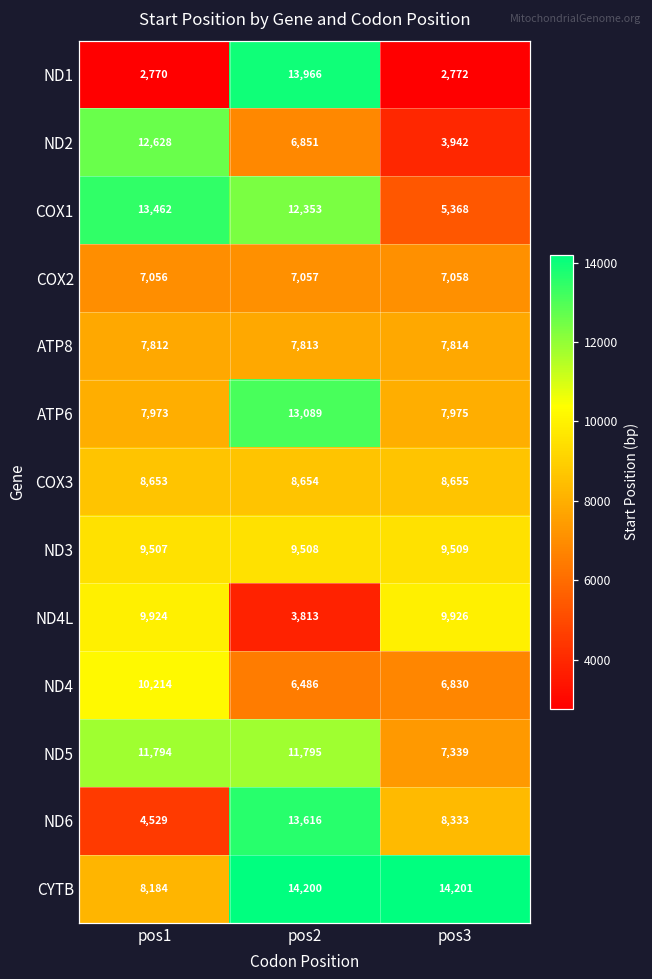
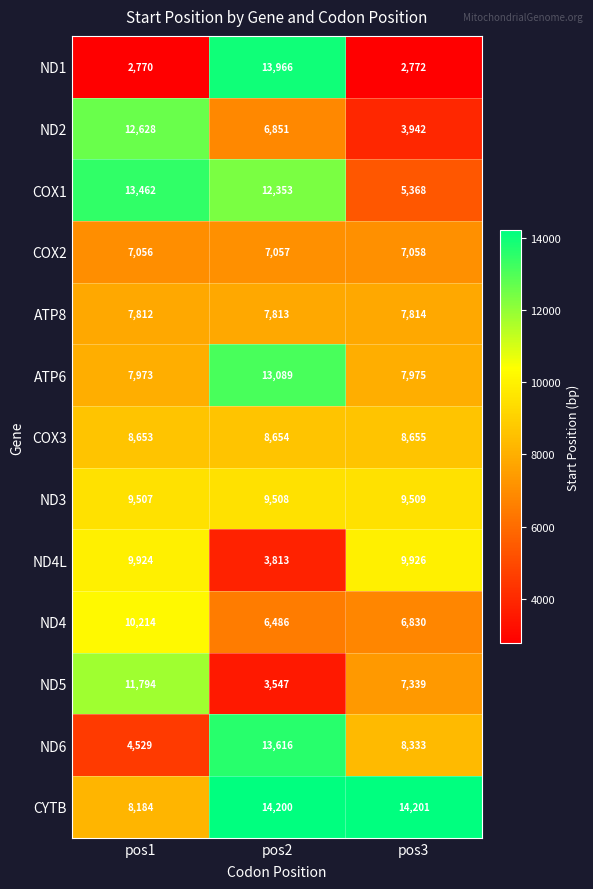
  {
    "ND1": {
      "pos1": "2,770",
      "pos2": "13,966",
      "pos3": "2,772"
    },
    "ND2": {
      "pos1": "12,628",
      "pos2": "6,851",
      "pos3": "3,942"
    },
    "COX1": {
      "pos1": "13,462",
      "pos2": "12,353",
      "pos3": "5,368"
    },
    "COX2": {
      "pos1": "7,056",
      "pos2": "7,057",
      "pos3": "7,058"
    },
    "ATP8": {
      "pos1": "7,812",
      "pos2": "7,813",
      "pos3": "7,814"
    },
    "ATP6": {
      "pos1": "7,973",
      "pos2": "13,089",
      "pos3": "7,975"
    },
    "COX3": {
      "pos1": "8,653",
      "pos2": "8,654",
      "pos3": "8,655"
    },
    "ND3": {
      "pos1": "9,507",
      "pos2": "9,508",
      "pos3": "9,509"
    },
    "ND4L": {
      "pos1": "9,924",
      "pos2": "3,813",
      "pos3": "9,926"
    },
    "ND4": {
      "pos1": "10,214",
      "pos2": "6,486",
      "pos3": "6,830"
    },
    "ND5": {
      "pos1": "11,794",
-     "pos2": "11,795",
+     "pos2": "3,547",
      "pos3": "7,339"
    },
    "ND6": {
      "pos1": "4,529",
      "pos2": "13,616",
      "pos3": "8,333"
    },
    "CYTB": {
      "pos1": "8,184",
      "pos2": "14,200",
      "pos3": "14,201"
    }
  }
